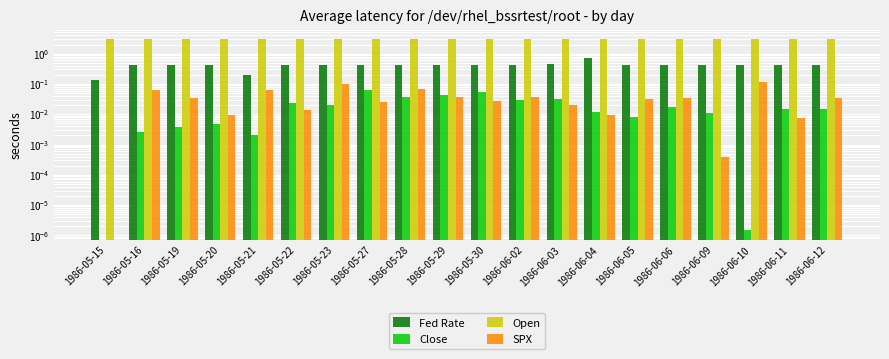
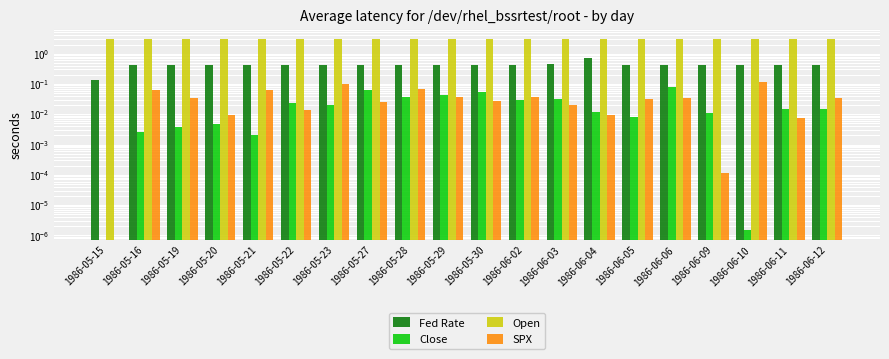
  {
    "Fed Rate": {
      "1986-05-15": 0.1,
      "1986-05-16": 0.4,
      "1986-05-19": 0.4,
      "1986-05-20": 0.4,
-     "1986-05-21": 0.2,
+     "1986-05-21": 0.4,
      "1986-05-22": 0.4,
      "1986-05-23": 0.4,
      "1986-05-27": 0.4,
      "1986-05-28": 0.4,
      "1986-05-29": 0.4,
      "1986-05-30": 0.4,
      "1986-06-02": 0.4,
      "1986-06-03": 0.4,
      "1986-06-04": 0.7,
      "1986-06-05": 0.4,
      "1986-06-06": 0.4,
      "1986-06-09": 0.4,
      "1986-06-10": 0.4,
      "1986-06-11": 0.4,
      "1986-06-12": 0.4
    },
    "Close": {
      "1986-05-16": 0.003,
      "1986-05-19": 0.004,
      "1986-05-20": 0.005,
      "1986-05-21": 0.002,
      "1986-05-22": 0.02,
      "1986-05-23": 0.02,
      "1986-05-27": 0.07,
      "1986-05-28": 0.04,
      "1986-05-29": 0.04,
      "1986-05-30": 0.06,
      "1986-06-02": 0.03,
      "1986-06-03": 0.03,
      "1986-06-04": 0.01,
      "1986-06-05": 0.008,
-     "1986-06-06": 0.02,
+     "1986-06-06": 0.08,
      "1986-06-09": 0.01,
      "1986-06-10": 0.000001,
      "1986-06-11": 0.01,
      "1986-06-12": 0.01
    },
    "Open": {
      "1986-05-15": 3,
      "1986-05-16": 3,
      "1986-05-19": 3,
      "1986-05-20": 3,
      "1986-05-21": 3,
      "1986-05-22": 3,
      "1986-05-23": 3,
      "1986-05-27": 3,
      "1986-05-28": 3,
      "1986-05-29": 3,
      "1986-05-30": 3,
      "1986-06-02": 3,
      "1986-06-03": 3,
      "1986-06-04": 3,
      "1986-06-05": 3,
      "1986-06-06": 3,
      "1986-06-09": 3,
      "1986-06-10": 3,
      "1986-06-11": 3,
      "1986-06-12": 3
    },
    "SPX": {
      "1986-05-16": 0.06,
      "1986-05-19": 0.03,
      "1986-05-20": 0.009,
      "1986-05-21": 0.06,
      "1986-05-22": 0.01,
      "1986-05-23": 0.10,
      "1986-05-27": 0.03,
      "1986-05-28": 0.07,
      "1986-05-29": 0.04,
      "1986-05-30": 0.03,
      "1986-06-02": 0.04,
      "1986-06-03": 0.02,
      "1986-06-04": 0.009,
      "1986-06-05": 0.03,
      "1986-06-06": 0.03,
-     "1986-06-09": 0.0004,
+     "1986-06-09": 0.00012,
      "1986-06-10": 0.11,
      "1986-06-11": 0.008,
      "1986-06-12": 0.03
    }
  }
